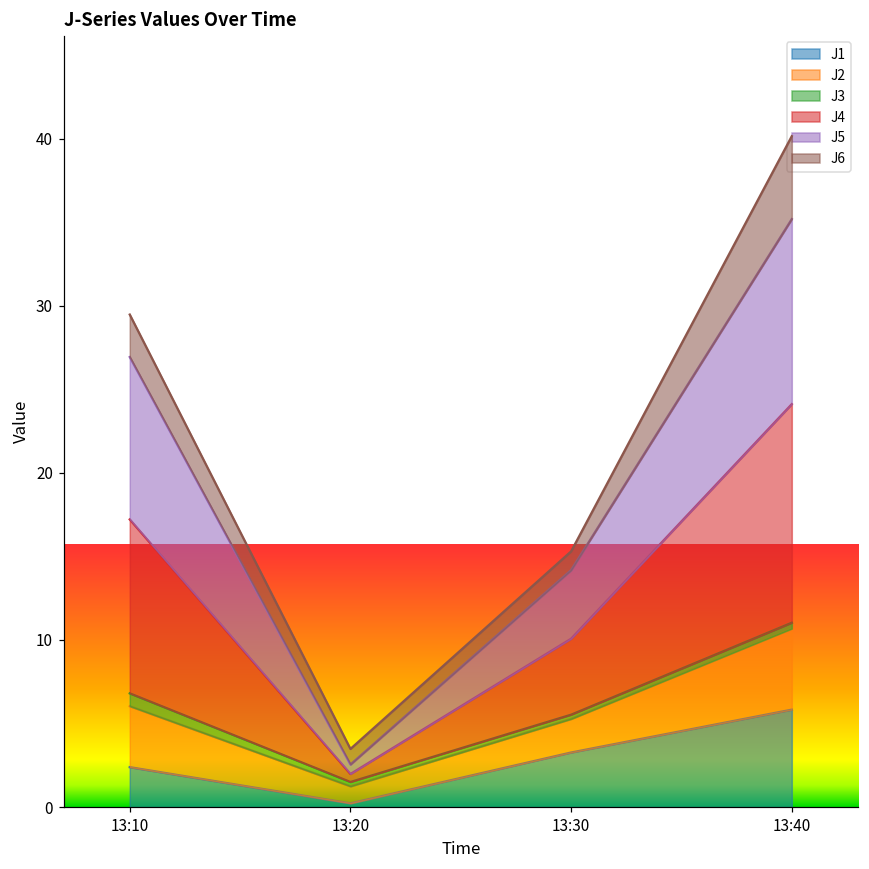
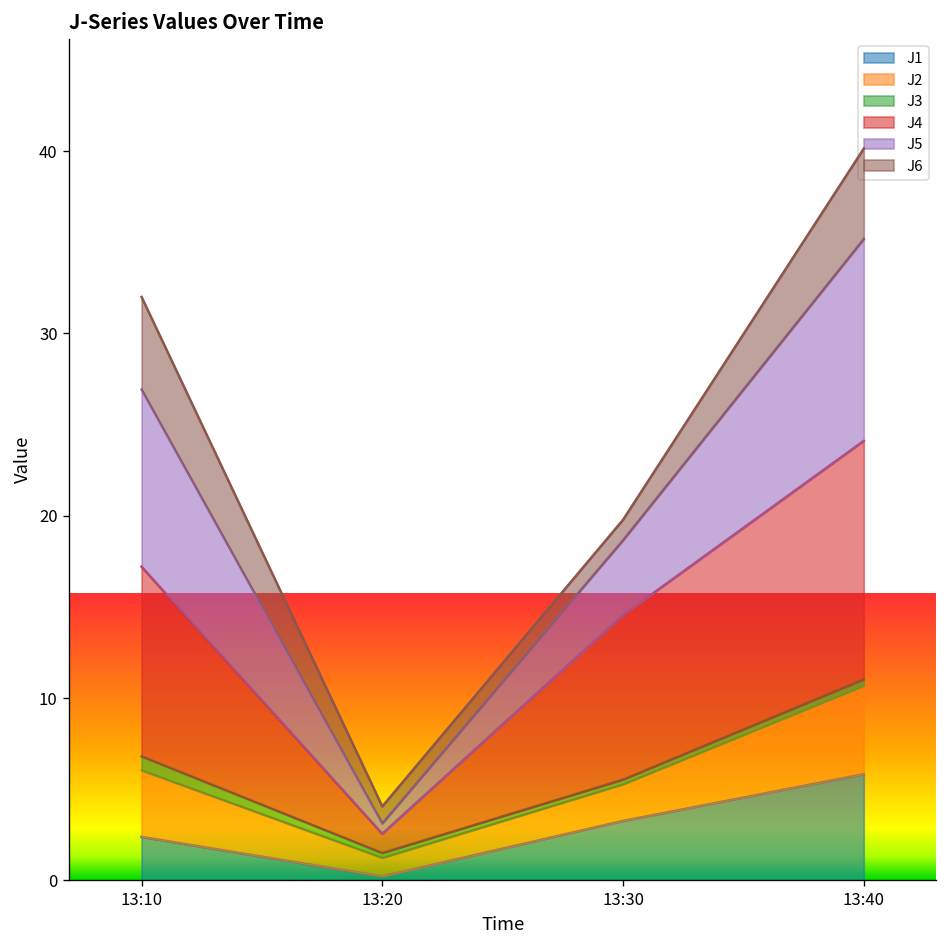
  {
    "J1": {
      "13:10": 2.4,
      "13:20": 0.2,
      "13:30": 3.3,
      "13:40": 5.8
    },
    "J2": {
      "13:10": 3.6,
      "13:20": 1.0,
      "13:30": 2.0,
      "13:40": 4.9
    },
    "J3": {
      "13:10": 0.8,
      "13:20": 0.3,
      "13:30": 0.3,
      "13:40": 0.3
    },
    "J4": {
      "13:10": 10.4,
-     "13:20": 0.5,
-     "13:30": 4.5,
+     "13:20": 1.1,
+     "13:30": 9.0,
      "13:40": 13.1
    },
    "J5": {
      "13:10": 9.7,
      "13:20": 0.6,
      "13:30": 4.1,
      "13:40": 11.1
    },
    "J6": {
-     "13:10": 2.5,
+     "13:10": 5.1,
      "13:20": 0.9,
      "13:30": 1.1
    }
  }
